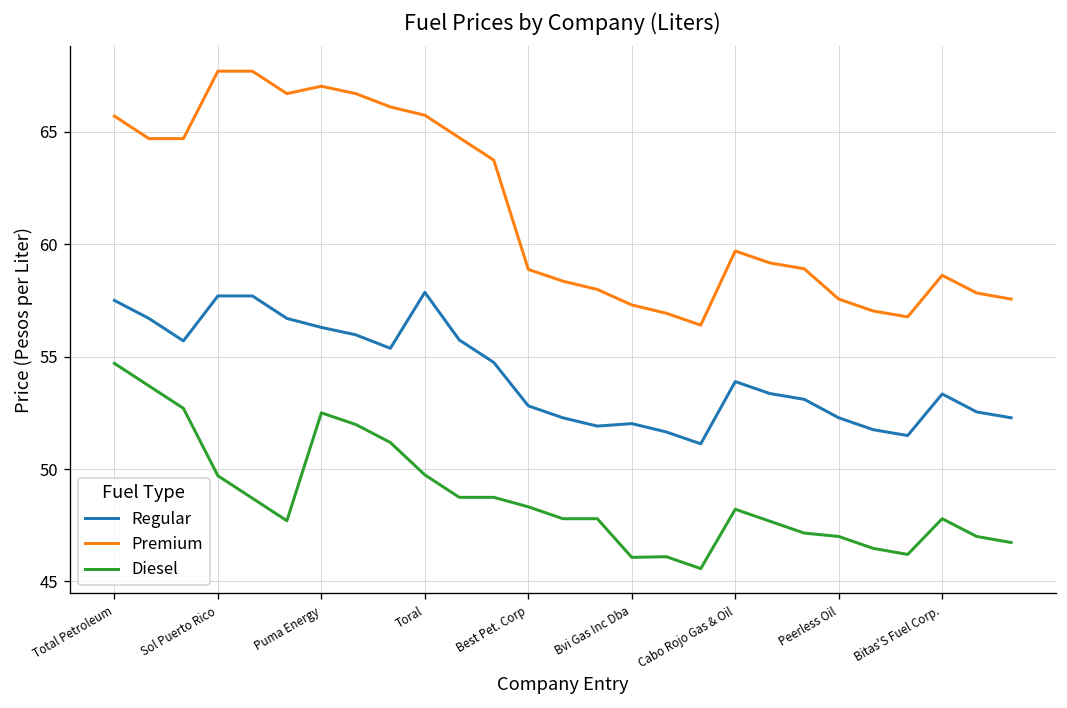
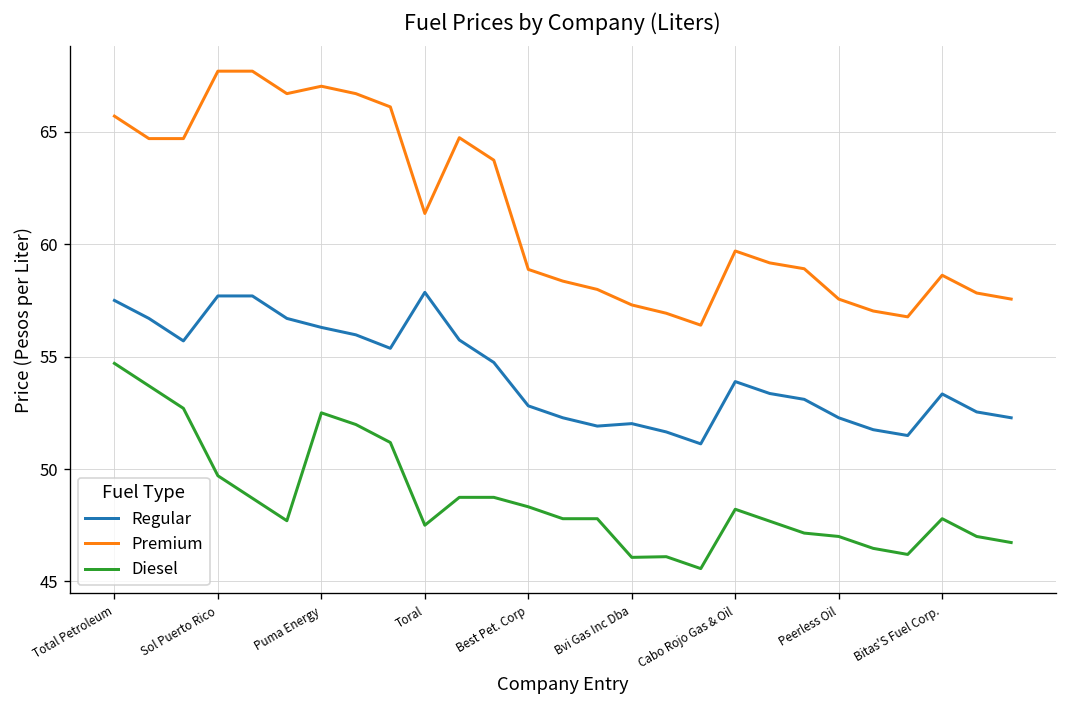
  {
    "Regular": {
      "Toral": 57.9,
      "Bvi Gas Inc Dba": 52.0
    },
    "Premium": {
-     "Toral": 65.7,
+     "Toral": 61.4,
      "Bvi Gas Inc Dba": 57.3
    },
    "Diesel": {
-     "Toral": 49.7,
+     "Toral": 47.5,
      "Bvi Gas Inc Dba": 46.1
    }
  }
